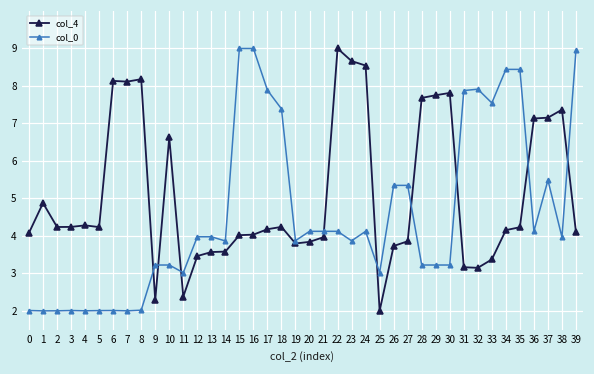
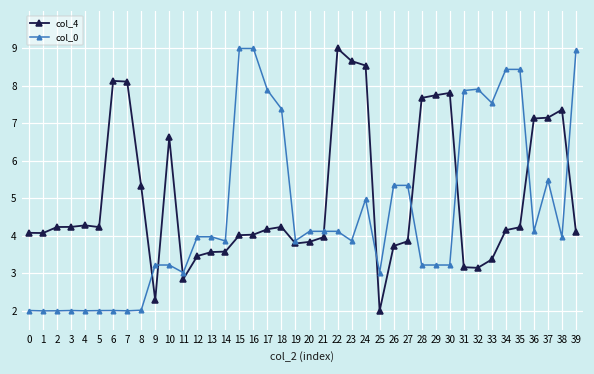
  {
    "col_4": {
      "0": 4.1,
-     "1": 4.9,
+     "1": 4.1,
      "2": 4.2,
      "3": 4.2,
      "4": 4.3,
      "5": 4.2,
      "6": 8.1,
      "7": 8.1,
-     "8": 8.2,
+     "8": 5.3,
      "9": 2.3,
      "10": 6.6,
-     "11": 2.4,
+     "11": 2.8,
      "12": 3.5,
      "13": 3.6,
      "14": 3.6,
      "15": 4.0,
      "16": 4.0,
      "17": 4.2,
      "18": 4.2,
      "19": 3.8,
      "20": 3.8,
      "21": 4.0,
      "22": 9.0,
      "23": 8.7,
      "24": 8.5,
      "25": 2.0,
      "26": 3.7,
      "27": 3.9,
      "28": 7.7,
      "29": 7.8,
      "30": 7.8,
      "31": 3.2,
      "32": 3.1,
      "33": 3.4,
      "34": 4.2,
      "35": 4.2,
      "36": 7.1,
      "37": 7.2,
      "38": 7.4,
      "39": 4.1
    },
    "col_0": {
      "0": 2.0,
      "1": 2.0,
      "2": 2.0,
      "3": 2.0,
      "4": 2.0,
      "5": 2.0,
      "6": 2.0,
      "7": 2.0,
      "8": 2.0,
      "9": 3.2,
      "10": 3.2,
      "11": 3.0,
      "12": 4.0,
      "13": 4.0,
      "14": 3.9,
      "15": 9.0,
      "16": 9.0,
      "17": 7.9,
      "18": 7.4,
      "19": 3.9,
      "20": 4.1,
      "21": 4.1,
      "22": 4.1,
      "23": 3.9,
-     "24": 4.1,
+     "24": 5.0,
      "25": 3.0,
      "26": 5.3,
      "27": 5.3,
      "28": 3.2,
      "29": 3.2,
      "30": 3.2,
      "31": 7.9,
      "32": 7.9,
      "33": 7.5,
      "34": 8.4,
      "35": 8.4,
      "36": 4.1,
      "37": 5.5,
      "38": 4.0,
      "39": 9.0
    }
  }
